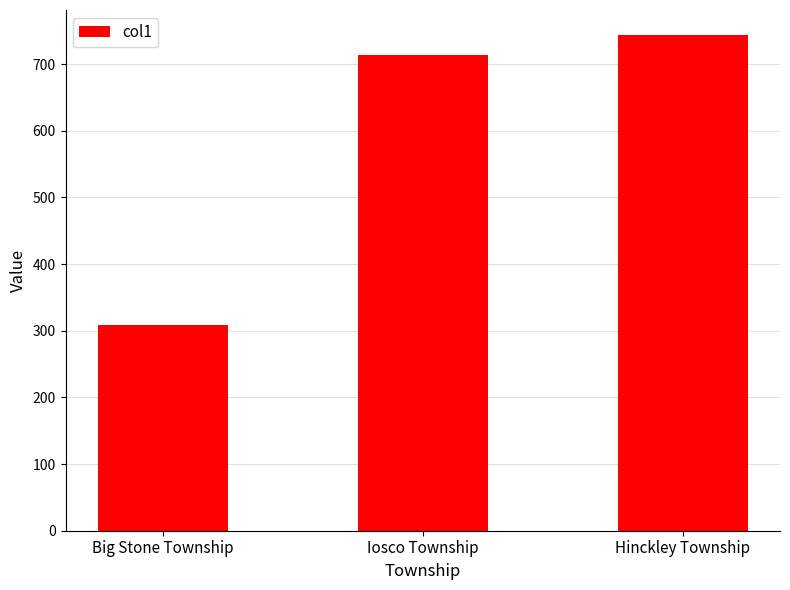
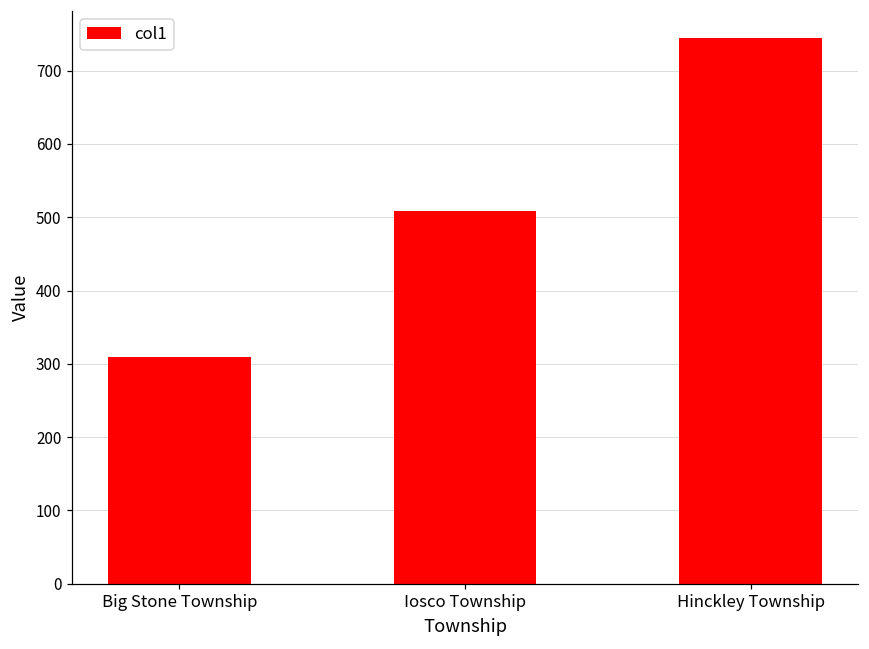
  {
    "Big Stone Township": 310,
-   "Iosco Township": 710,
+   "Iosco Township": 510,
    "Hinckley Township": 740
  }
